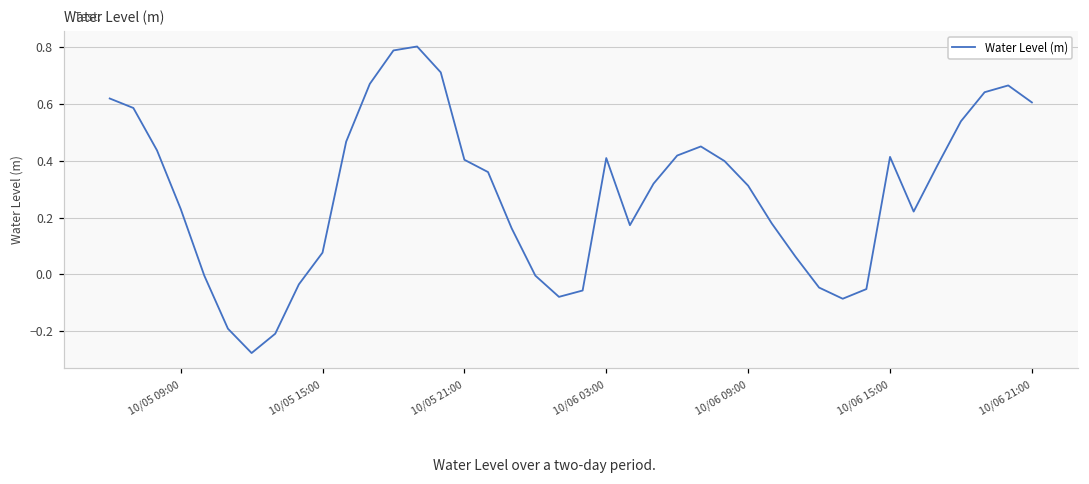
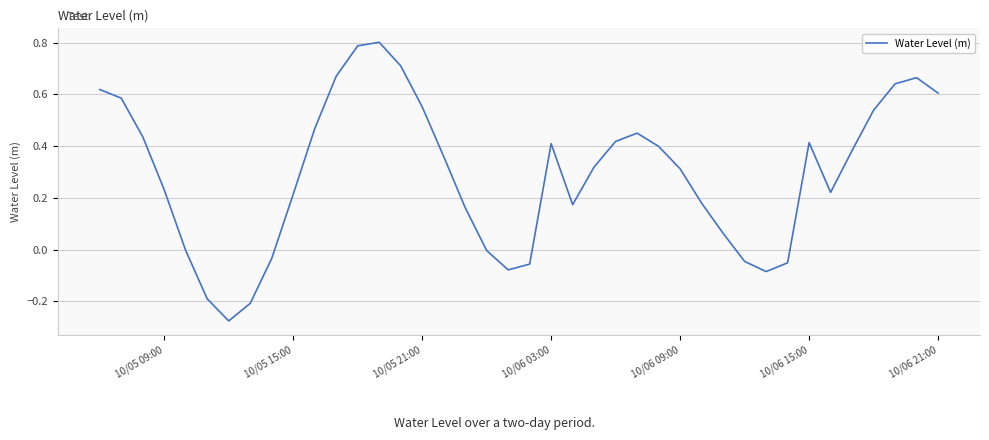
  {
    "10/05 09:00": 0.23,
-   "10/05 15:00": 0.08,
-   "10/05 21:00": 0.40,
+   "10/05 15:00": 0.21,
+   "10/05 21:00": 0.55,
    "10/06 03:00": 0.41,
    "10/06 09:00": 0.31,
    "10/06 15:00": 0.41,
    "10/06 21:00": 0.60
  }
